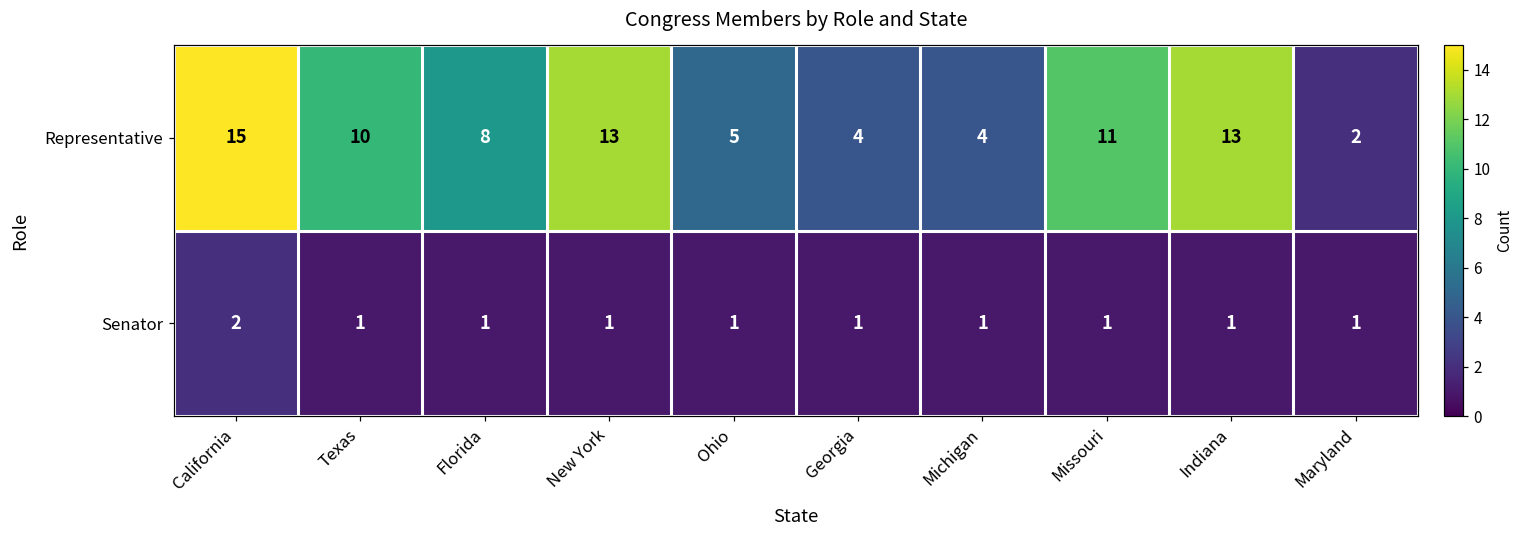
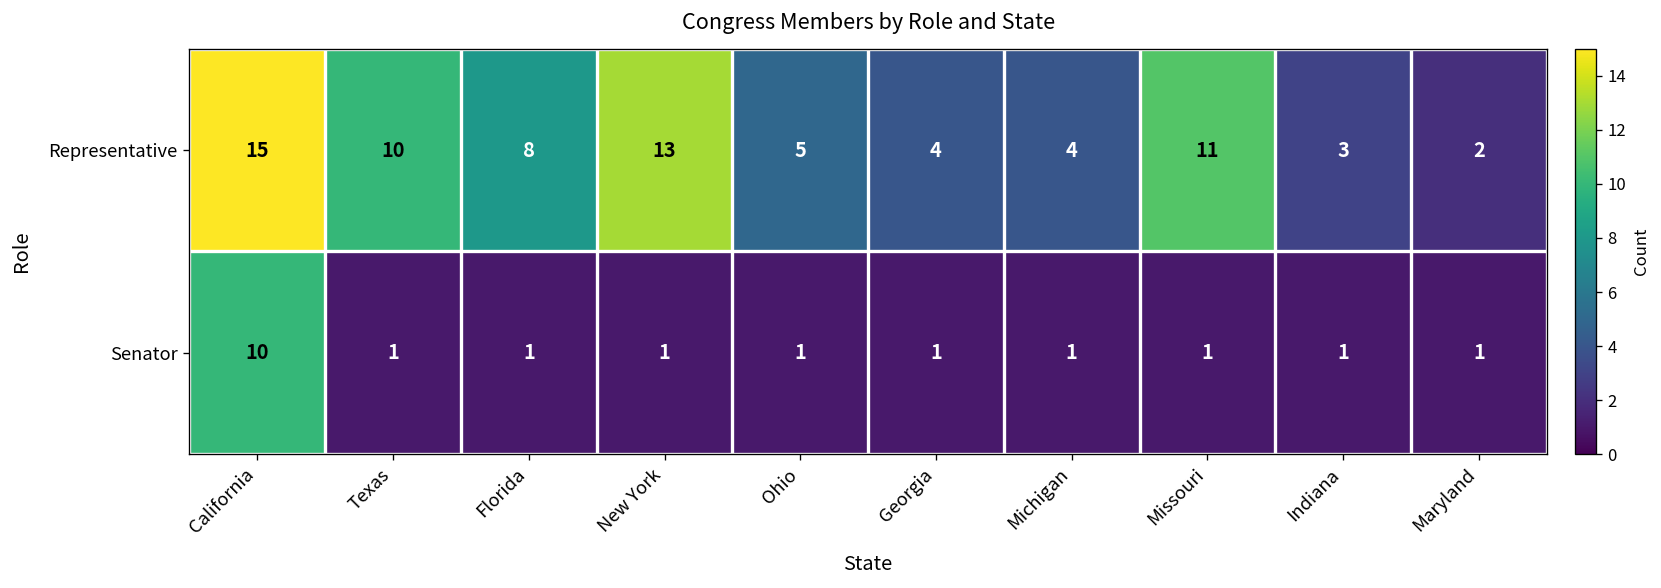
  {
    "Representative": {
      "California": 15,
      "Texas": 10,
      "Florida": 8,
      "New York": 13,
      "Ohio": 5,
      "Georgia": 4,
      "Michigan": 4,
      "Missouri": 11,
-     "Indiana": 13,
+     "Indiana": 3,
      "Maryland": 2
    },
    "Senator": {
-     "California": 2,
+     "California": 10,
      "Texas": 1,
      "Florida": 1,
      "New York": 1,
      "Ohio": 1,
      "Georgia": 1,
      "Michigan": 1,
      "Missouri": 1,
      "Indiana": 1,
      "Maryland": 1
    }
  }
